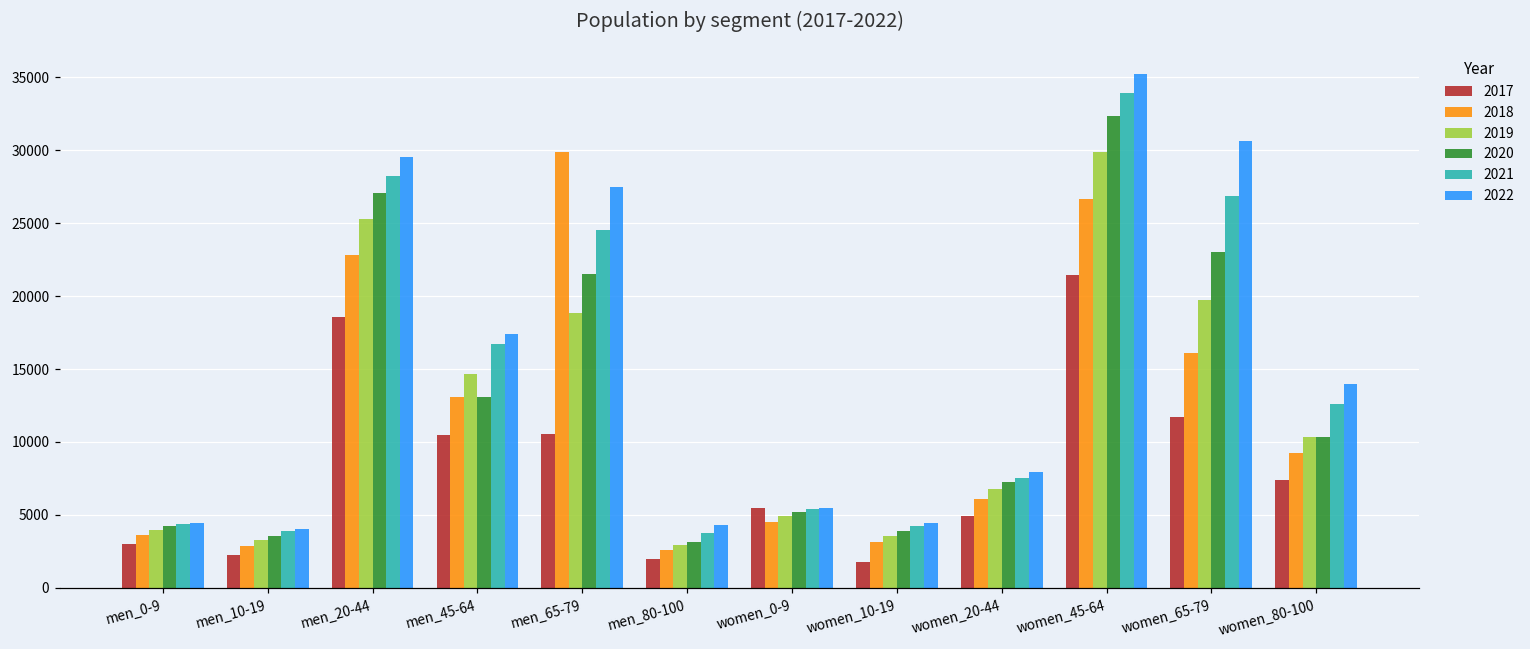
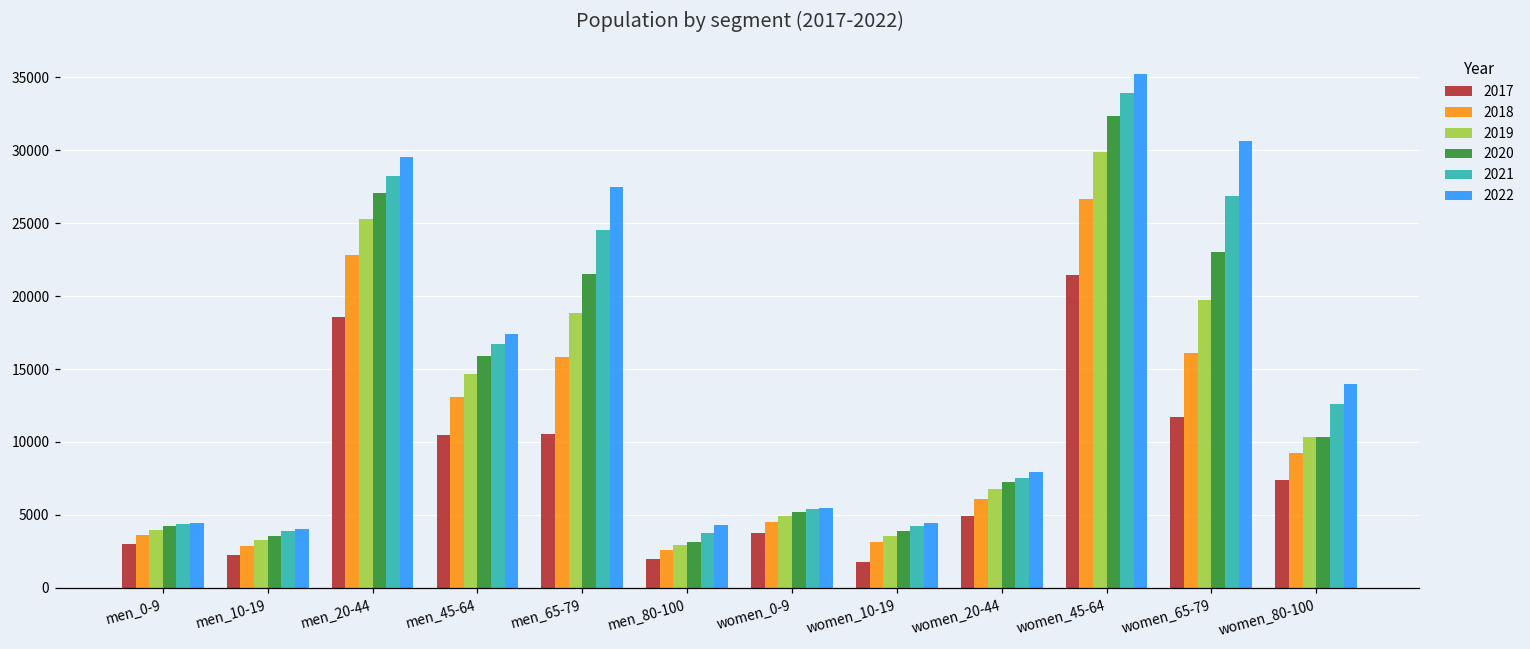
  {
    "2017": {
      "men_0-9": 3000,
      "men_10-19": 2300,
      "men_20-44": 18600,
      "men_45-64": 10500,
      "men_65-79": 10500,
      "men_80-100": 2000,
-     "women_0-9": 5500,
+     "women_0-9": 3700,
      "women_10-19": 1800,
      "women_20-44": 4900,
      "women_45-64": 21500,
      "women_65-79": 11700,
      "women_80-100": 7400
    },
    "2018": {
      "men_0-9": 3600,
      "men_10-19": 2900,
      "men_20-44": 22800,
      "men_45-64": 13100,
-     "men_65-79": 29900,
+     "men_65-79": 15800,
      "men_80-100": 2600,
      "women_0-9": 4500,
      "women_10-19": 3200,
      "women_20-44": 6100,
      "women_45-64": 26600,
      "women_65-79": 16100,
      "women_80-100": 9200
    },
    "2019": {
      "men_0-9": 4000,
      "men_10-19": 3300,
      "men_20-44": 25300,
      "men_45-64": 14700,
      "men_65-79": 18900,
      "men_80-100": 2900,
      "women_0-9": 4900,
      "women_10-19": 3600,
      "women_20-44": 6800,
      "women_45-64": 29900,
      "women_65-79": 19700,
      "women_80-100": 10300
    },
    "2020": {
      "men_0-9": 4200,
      "men_10-19": 3600,
      "men_20-44": 27000,
-     "men_45-64": 13100,
+     "men_45-64": 15900,
      "men_65-79": 21500,
      "men_80-100": 3200,
      "women_0-9": 5200,
      "women_10-19": 3900,
      "women_20-44": 7200,
      "women_45-64": 32300,
      "women_65-79": 23000,
      "women_80-100": 10300
    },
    "2021": {
      "men_0-9": 4300,
      "men_10-19": 3900,
      "men_20-44": 28200,
      "men_45-64": 16700,
      "men_65-79": 24500,
      "men_80-100": 3800,
      "women_0-9": 5400,
      "women_10-19": 4200,
      "women_20-44": 7600,
      "women_45-64": 33900,
      "women_65-79": 26900,
      "women_80-100": 12600
    },
    "2022": {
      "men_0-9": 4400,
      "men_10-19": 4000,
      "men_20-44": 29600,
      "men_45-64": 17400,
      "men_65-79": 27400,
      "men_80-100": 4300,
      "women_0-9": 5500,
      "women_10-19": 4400,
      "women_20-44": 8000,
      "women_45-64": 35200,
      "women_65-79": 30600,
      "women_80-100": 14000
    }
  }
